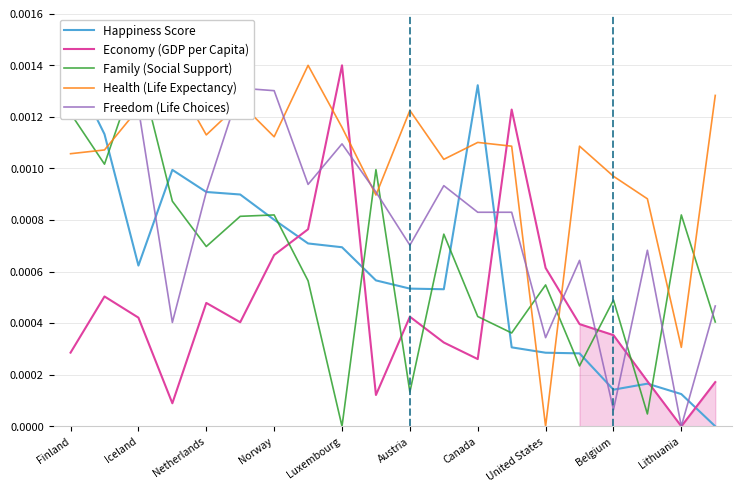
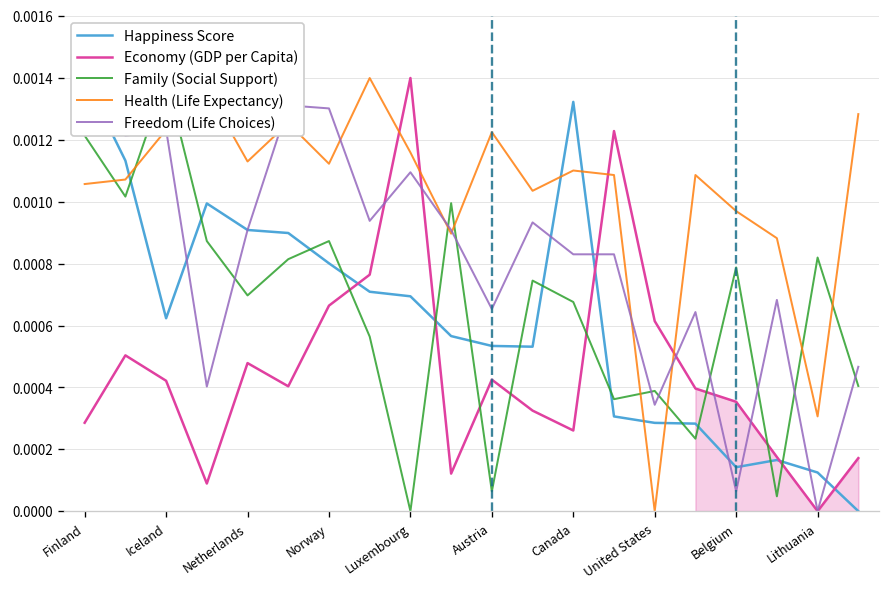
  {
    "Happiness Score": {
      "Iceland": 0.00062,
      "Norway": 0.00080,
      "Luxembourg": 0.00069,
      "Austria": 0.00053,
      "Canada": 0.00132,
      "United States": 0.00029,
      "Belgium": 0.00014,
      "Lithuania": 0.00012
    },
    "Family (Social Support)": {
      "Netherlands": 0.00070,
-     "Norway": 0.00082,
+     "Norway": 0.00087,
      "Luxembourg": 0.00000,
-     "Austria": 0.00013,
-     "Canada": 0.00043,
-     "United States": 0.00055,
-     "Belgium": 0.00049,
+     "Austria": 0.00006,
+     "Canada": 0.00068,
+     "United States": 0.00039,
+     "Belgium": 0.00079,
      "Lithuania": 0.00082
    },
    "Health (Life Expectancy)": {
      "Finland": 0.00106,
      "Netherlands": 0.00113,
      "Norway": 0.00112,
      "Luxembourg": 0.00116,
      "Austria": 0.00123,
      "Canada": 0.00110,
      "United States": 0.00000,
      "Belgium": 0.00097,
      "Lithuania": 0.00031
    },
    "Freedom (Life Choices)": {
      "Norway": 0.00130,
      "Luxembourg": 0.00110,
-     "Austria": 0.00070,
+     "Austria": 0.00065,
      "Canada": 0.00083,
      "United States": 0.00034,
      "Belgium": 0.00006
    }
  }
